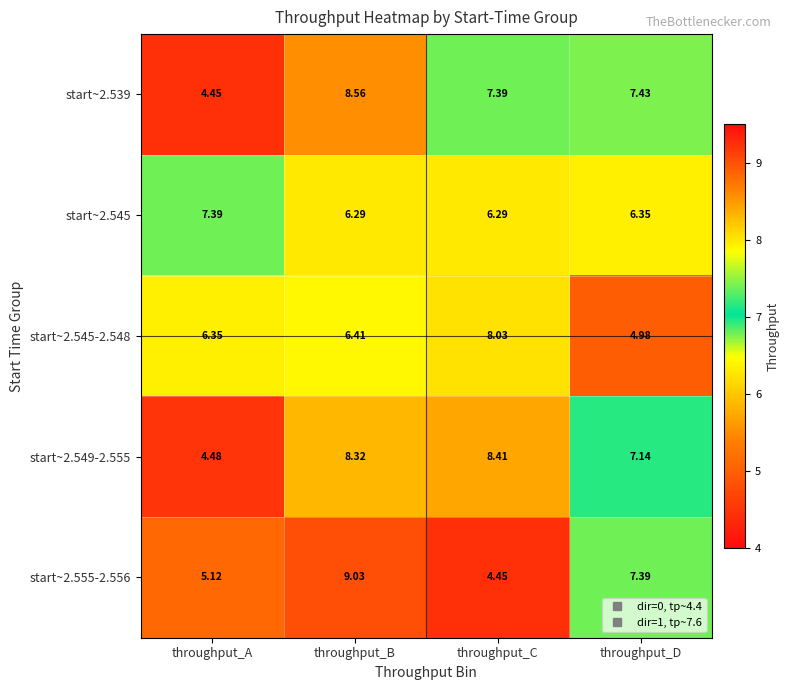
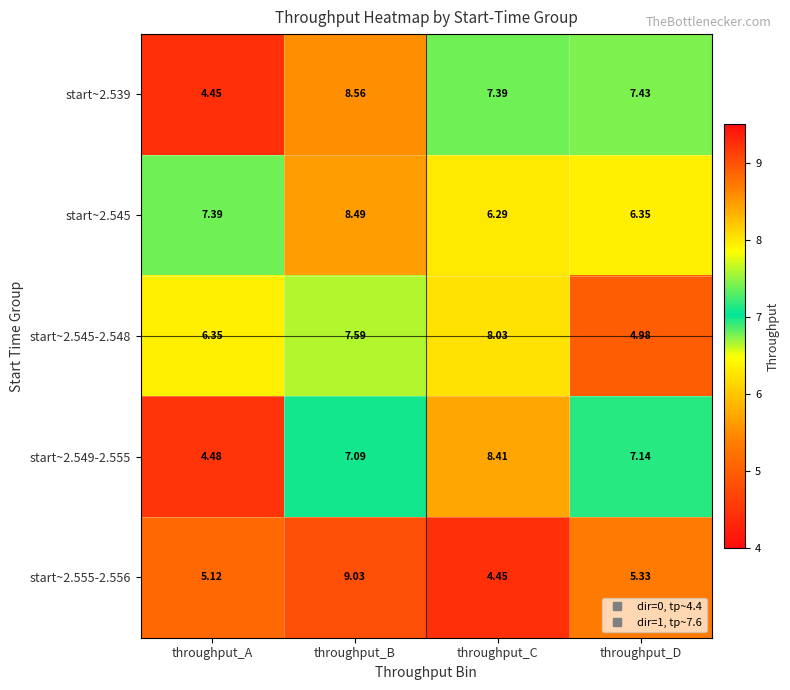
  {
    "start~2.539": {
      "throughput_A": 4.45,
      "throughput_B": 8.56,
      "throughput_C": 7.39,
      "throughput_D": 7.43
    },
    "start~2.545": {
      "throughput_A": 7.39,
-     "throughput_B": 6.29,
+     "throughput_B": 8.49,
      "throughput_C": 6.29,
      "throughput_D": 6.35
    },
    "start~2.545-2.548": {
      "throughput_A": 6.35,
-     "throughput_B": 6.41,
+     "throughput_B": 7.59,
      "throughput_C": 8.03,
      "throughput_D": 4.98
    },
    "start~2.549-2.555": {
      "throughput_A": 4.48,
-     "throughput_B": 8.32,
+     "throughput_B": 7.09,
      "throughput_C": 8.41,
      "throughput_D": 7.14
    },
    "start~2.555-2.556": {
      "throughput_A": 5.12,
      "throughput_B": 9.03,
      "throughput_C": 4.45,
-     "throughput_D": 7.39
+     "throughput_D": 5.33
    }
  }
